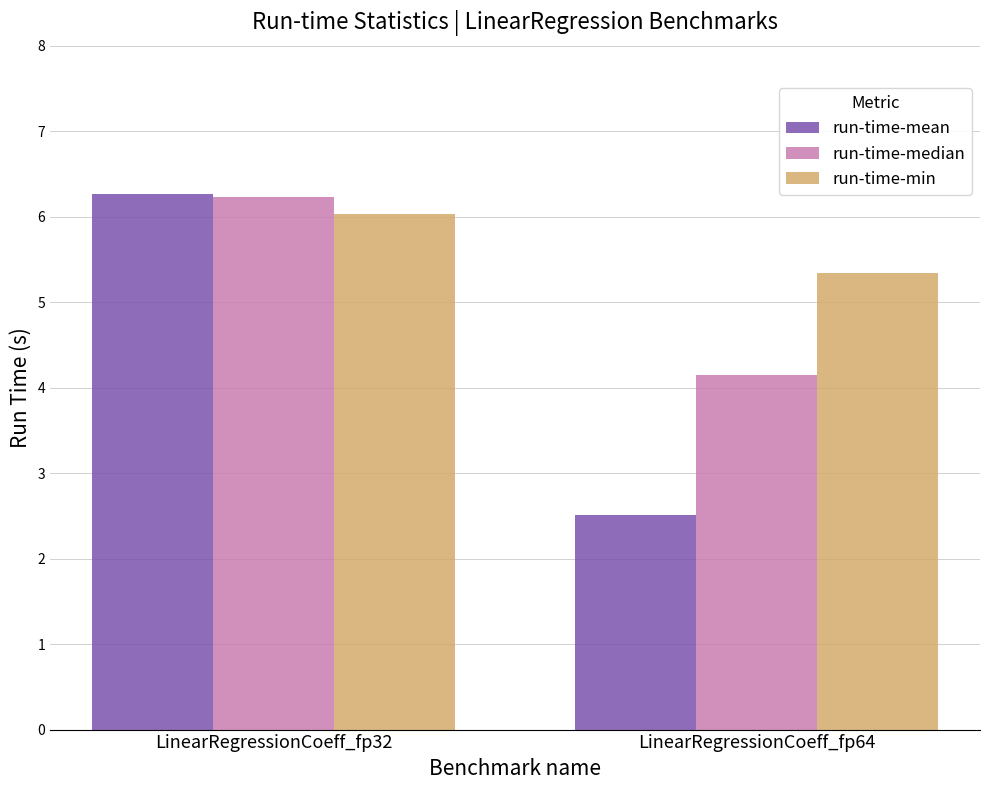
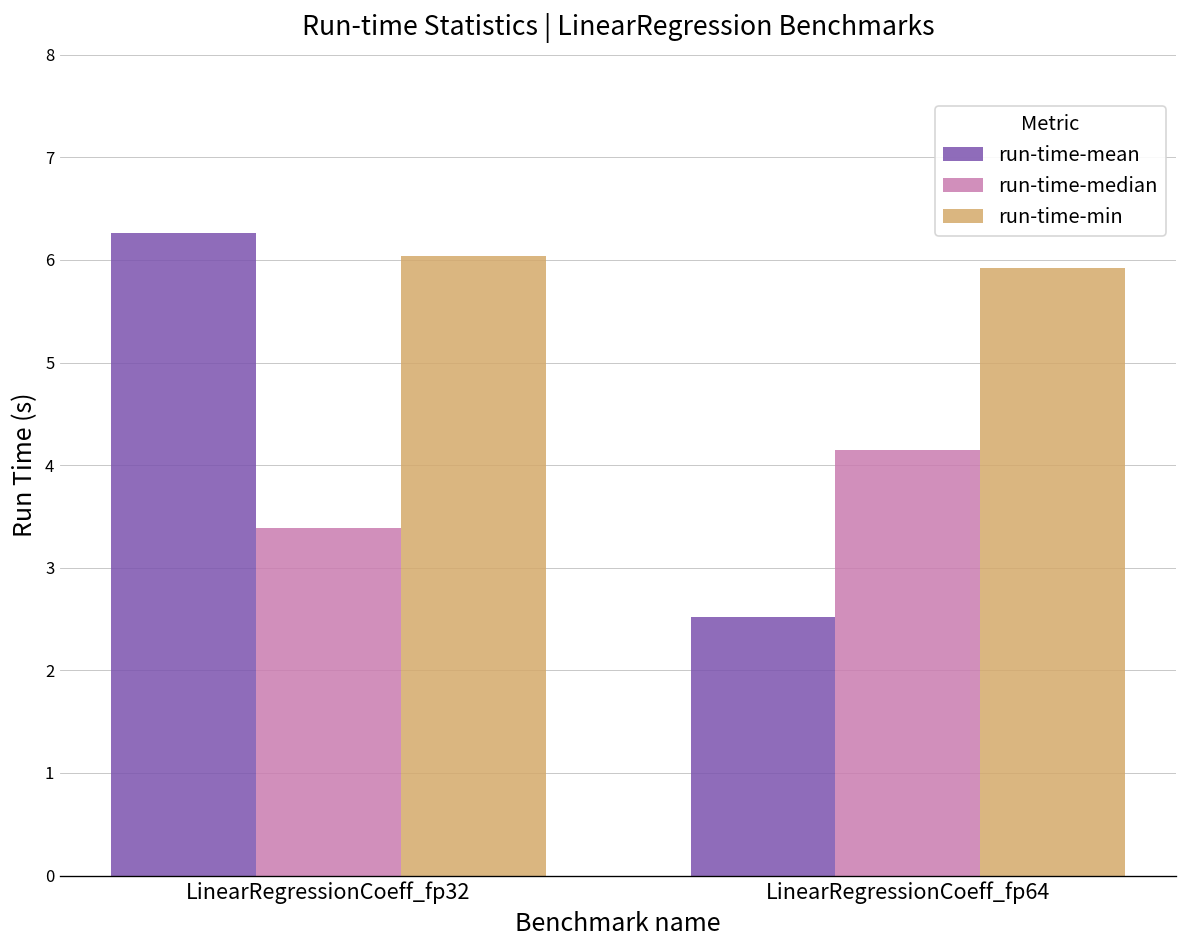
  {
    "run-time-mean": {
      "LinearRegressionCoeff_fp32": 6.3,
      "LinearRegressionCoeff_fp64": 2.5
    },
    "run-time-median": {
-     "LinearRegressionCoeff_fp32": 6.2,
+     "LinearRegressionCoeff_fp32": 3.4,
      "LinearRegressionCoeff_fp64": 4.1
    },
    "run-time-min": {
      "LinearRegressionCoeff_fp32": 6.0,
-     "LinearRegressionCoeff_fp64": 5.3
+     "LinearRegressionCoeff_fp64": 5.9
    }
  }
